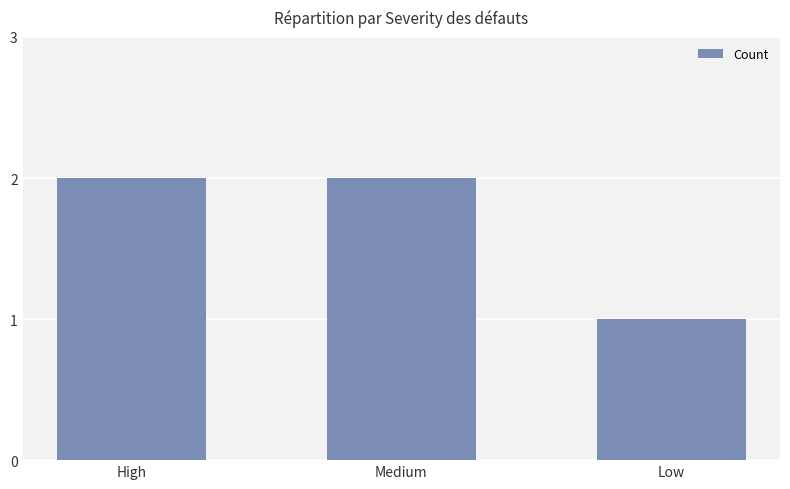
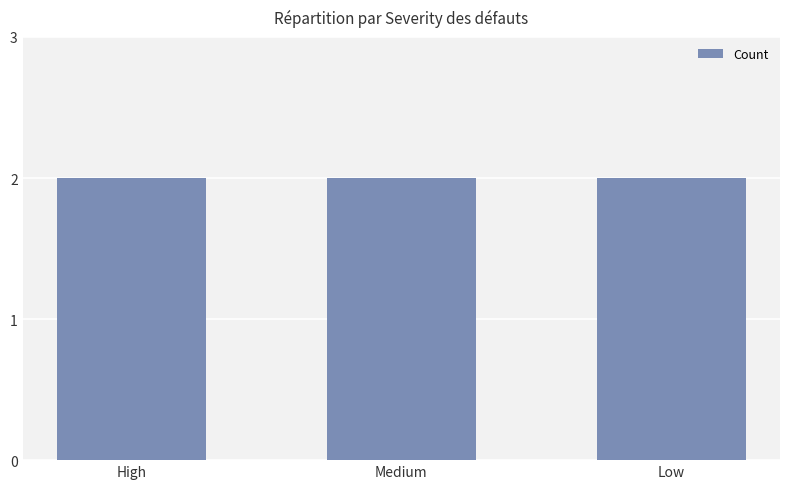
  {
    "High": 2,
    "Medium": 2,
-   "Low": 1
+   "Low": 2
  }
